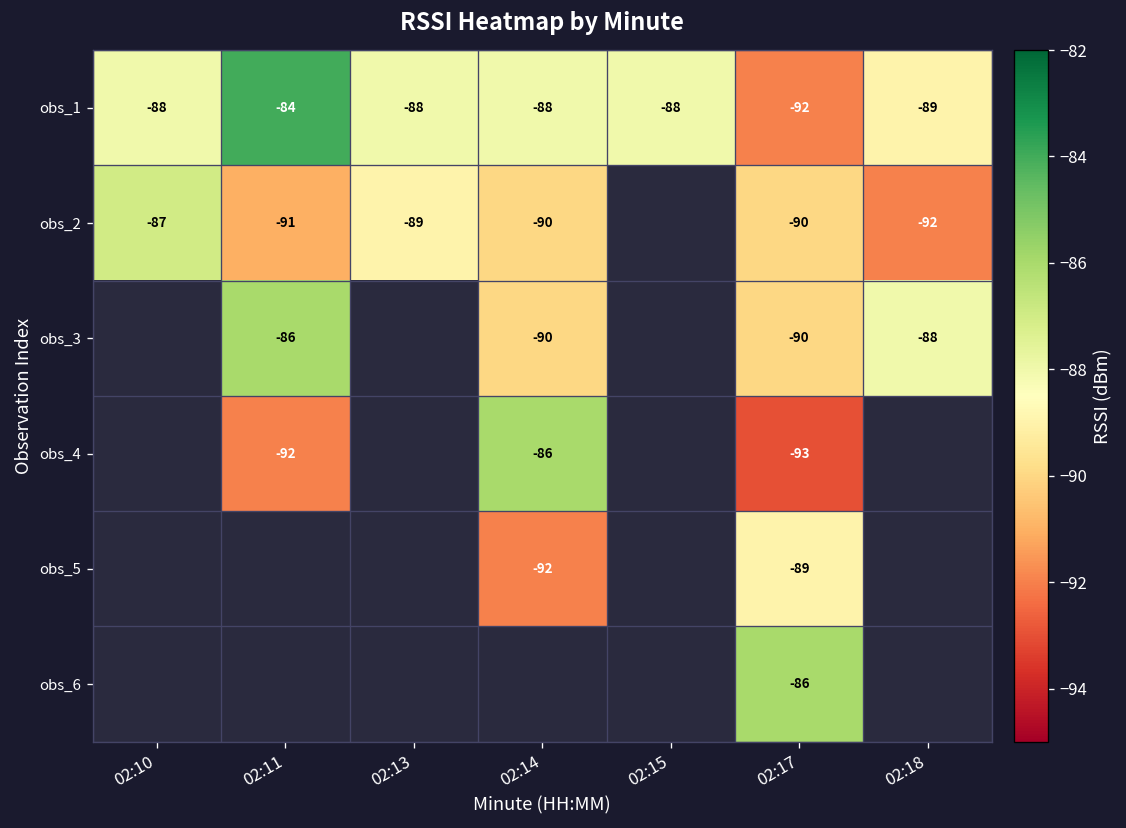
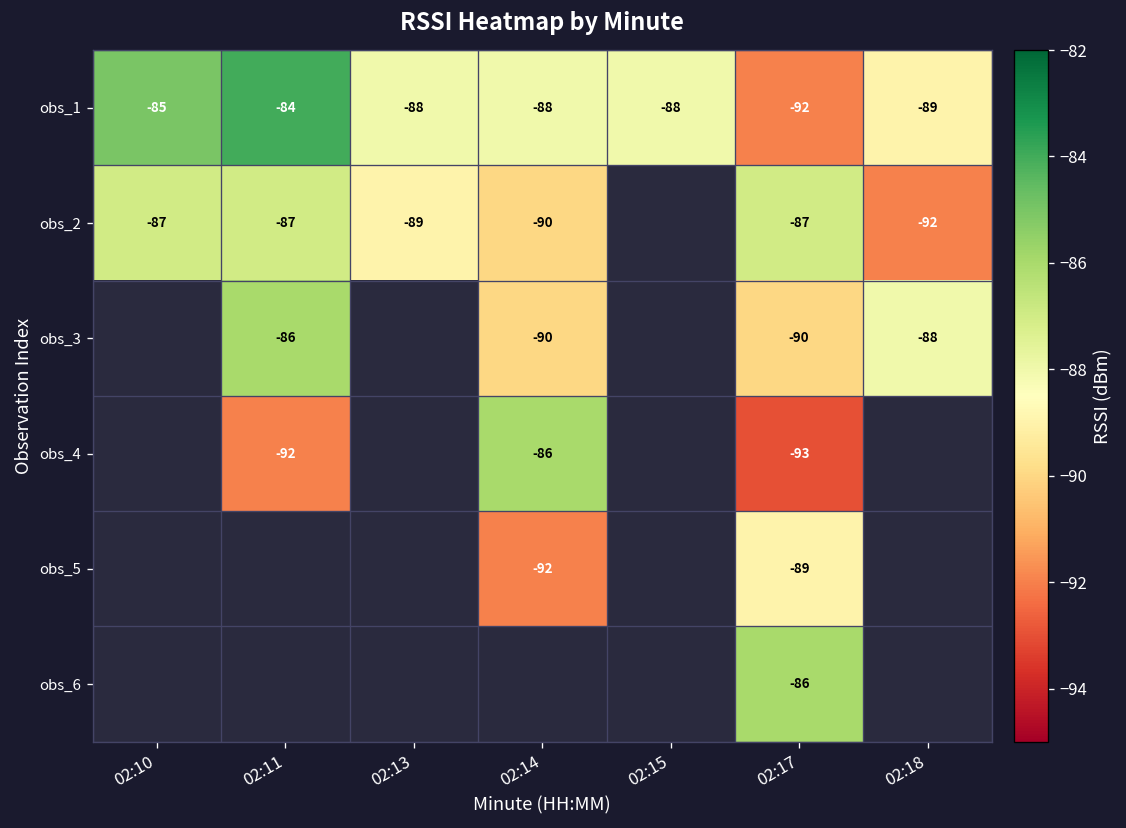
  {
    "obs_1": {
-     "02:10": -88,
+     "02:10": -85,
      "02:11": -84,
      "02:13": -88,
      "02:14": -88,
      "02:15": -88,
      "02:17": -92,
      "02:18": -89
    },
    "obs_2": {
      "02:10": -87,
-     "02:11": -91,
+     "02:11": -87,
      "02:13": -89,
      "02:14": -90,
-     "02:17": -90,
+     "02:17": -87,
      "02:18": -92
    },
    "obs_3": {
      "02:11": -86,
      "02:14": -90,
      "02:17": -90,
      "02:18": -88
    },
    "obs_4": {
      "02:11": -92,
      "02:14": -86,
      "02:17": -93
    },
    "obs_5": {
      "02:14": -92,
      "02:17": -89
    },
    "obs_6": {
      "02:17": -86
    }
  }
